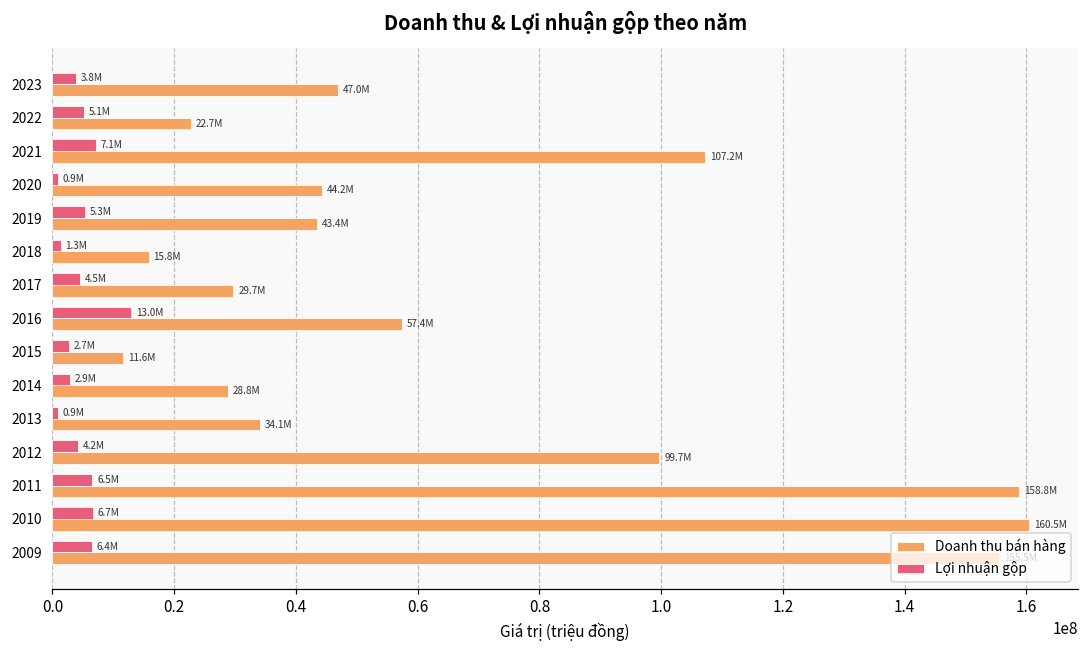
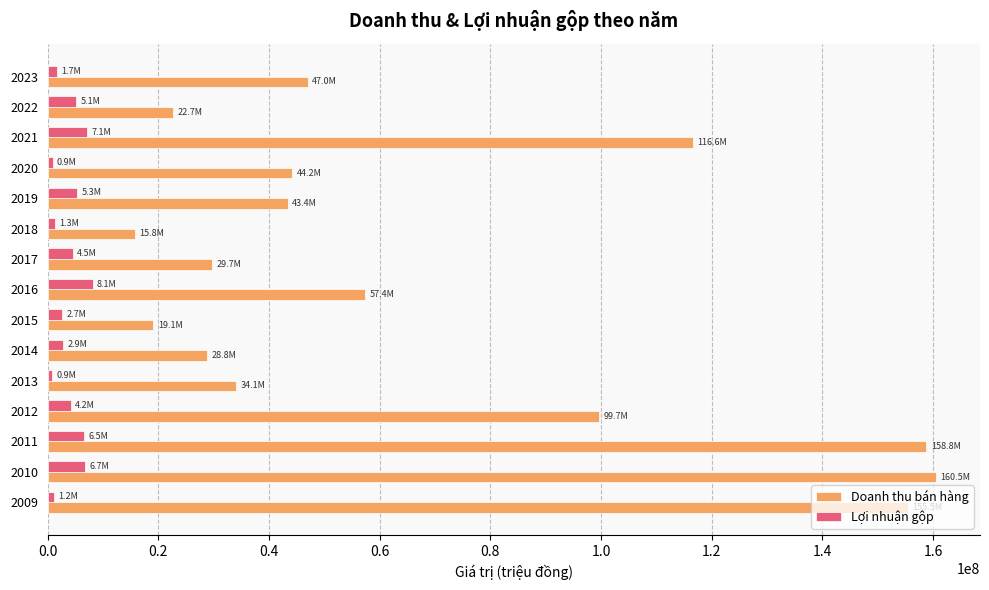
  {
    "Doanh thu bán hàng": {
      "2023": "47.0M",
      "2022": "22.7M",
-     "2021": "107.2M",
+     "2021": "116.6M",
      "2020": "44.2M",
      "2019": "43.4M",
      "2018": "15.8M",
      "2017": "29.7M",
      "2016": "57.4M",
-     "2015": "11.6M",
+     "2015": "19.1M",
      "2014": "28.8M",
      "2013": "34.1M",
      "2012": "99.7M",
      "2011": "158.8M",
      "2010": "160.5M"
    },
    "Lợi nhuận gộp": {
-     "2023": "3.8M",
+     "2023": "1.7M",
      "2022": "5.1M",
      "2021": "7.1M",
      "2020": "0.9M",
      "2019": "5.3M",
      "2018": "1.3M",
      "2017": "4.5M",
-     "2016": "13.0M",
+     "2016": "8.1M",
      "2015": "2.7M",
      "2014": "2.9M",
      "2013": "0.9M",
      "2012": "4.2M",
      "2011": "6.5M",
      "2010": "6.7M",
-     "2009": "6.4M"
+     "2009": "1.2M"
    }
  }
